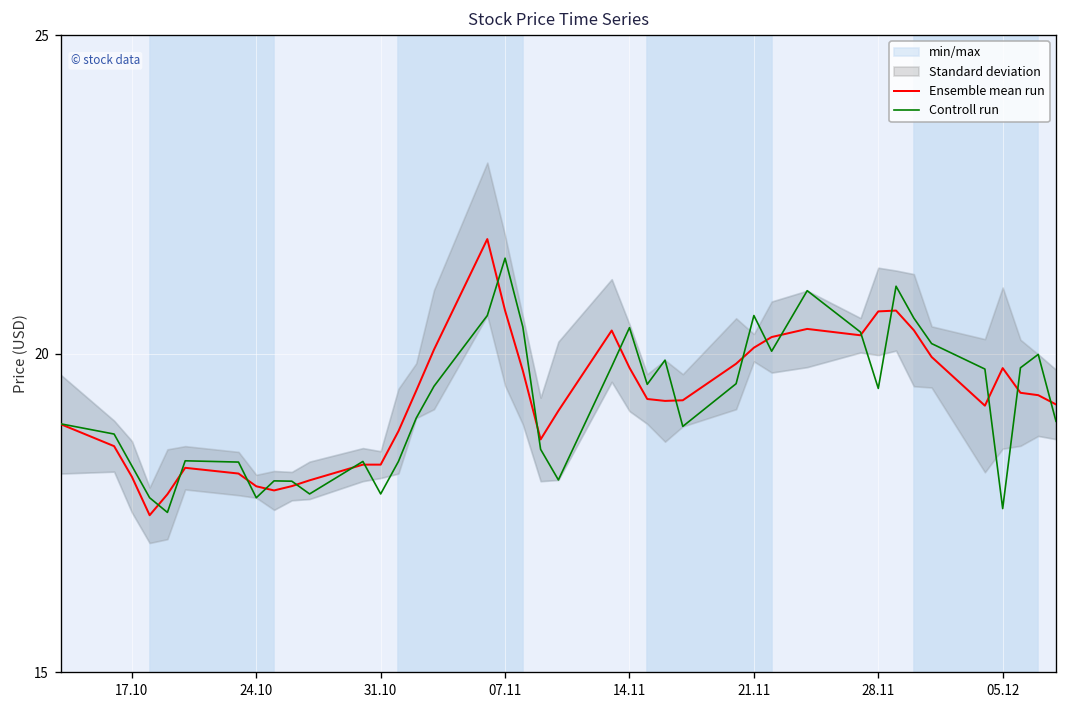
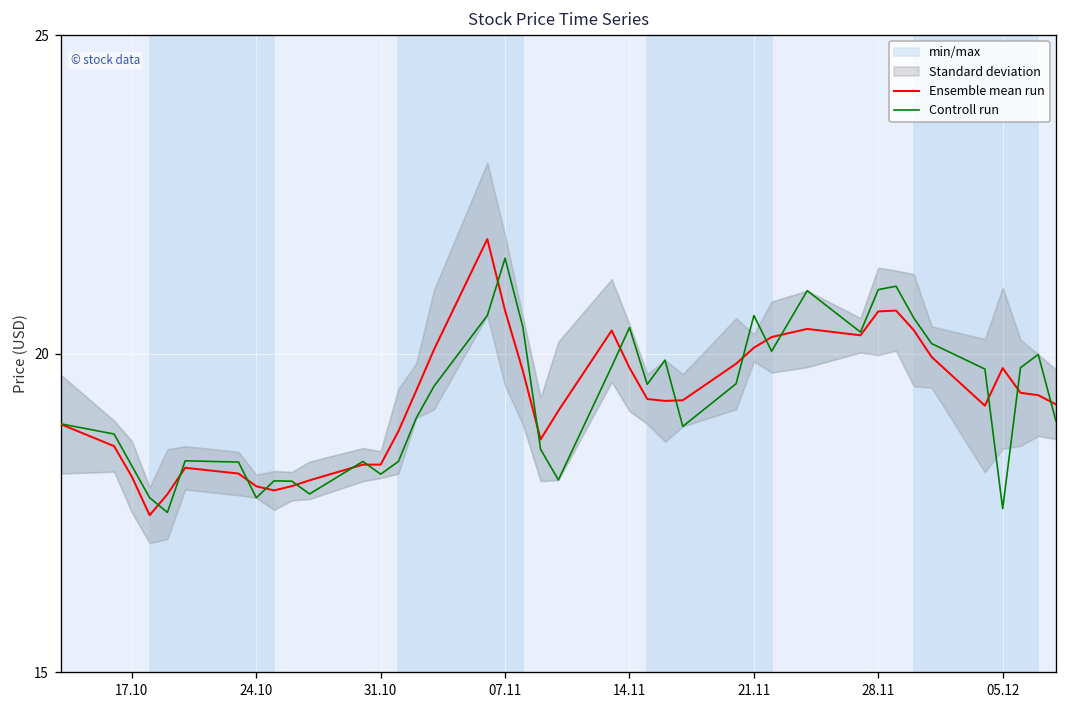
  {
    "Ensemble mean run": {
      "17.10": 18.1,
      "24.10": 17.9,
      "31.10": 18.3,
      "07.11": 20.7,
      "14.11": 19.8,
      "21.11": 20.1,
      "28.11": 20.7,
      "05.12": 19.8
    },
    "Controll run": {
      "17.10": 18.2,
      "24.10": 17.7,
-     "31.10": 17.8,
+     "31.10": 18.1,
      "07.11": 21.5,
      "14.11": 20.4,
      "21.11": 20.6,
-     "28.11": 19.5,
+     "28.11": 21.0,
      "05.12": 17.6
    }
  }
